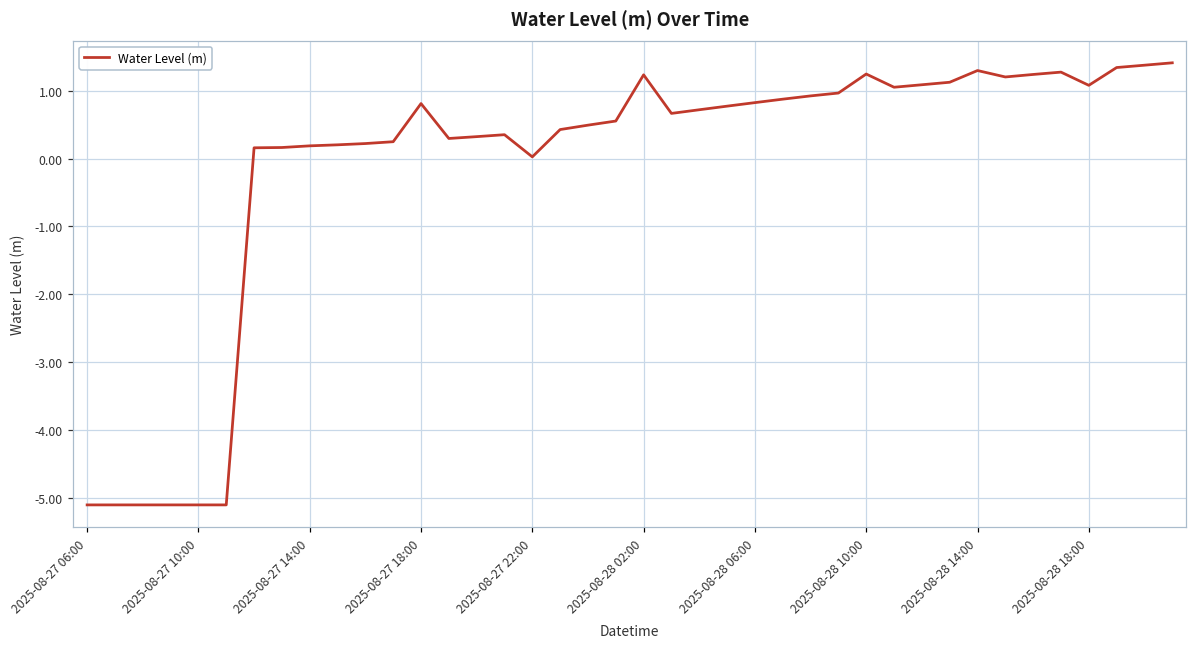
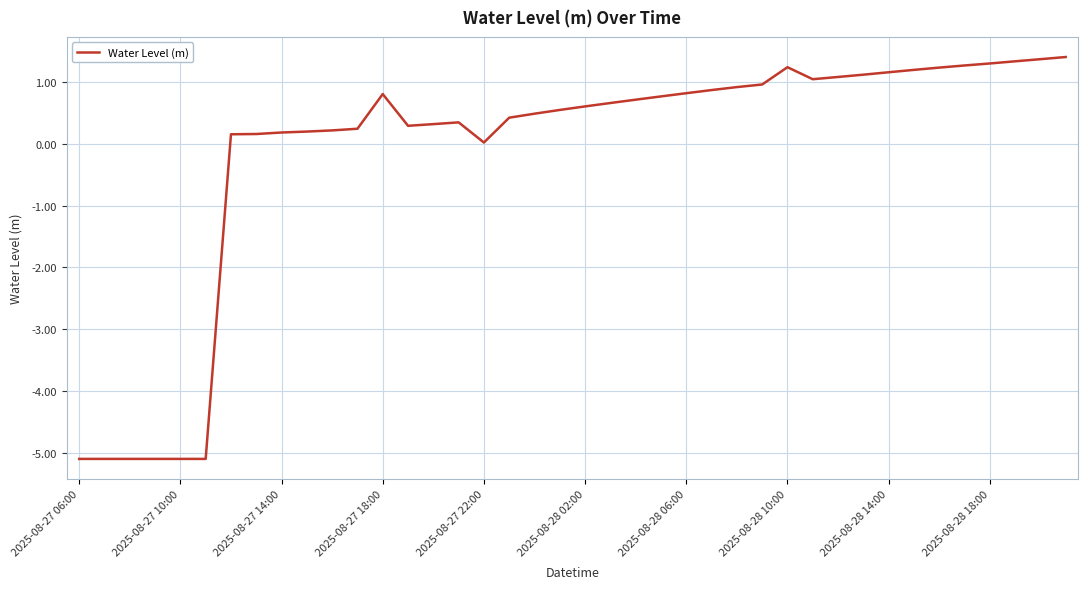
  {
    "2025-08-27 06:00": -5.1,
    "2025-08-27 10:00": -5.1,
    "2025-08-27 14:00": 0.2,
    "2025-08-27 18:00": 0.8,
    "2025-08-27 22:00": 0.0,
-   "2025-08-28 02:00": 1.2,
+   "2025-08-28 02:00": 0.6,
    "2025-08-28 06:00": 0.8,
    "2025-08-28 10:00": 1.2,
-   "2025-08-28 14:00": 1.3,
-   "2025-08-28 18:00": 1.1
+   "2025-08-28 14:00": 1.2,
+   "2025-08-28 18:00": 1.3
  }
